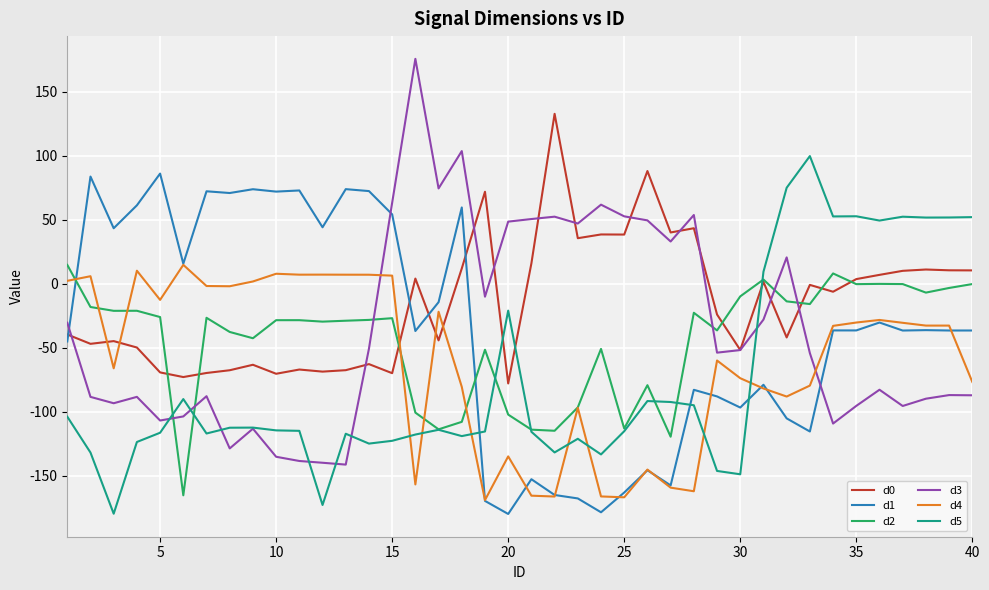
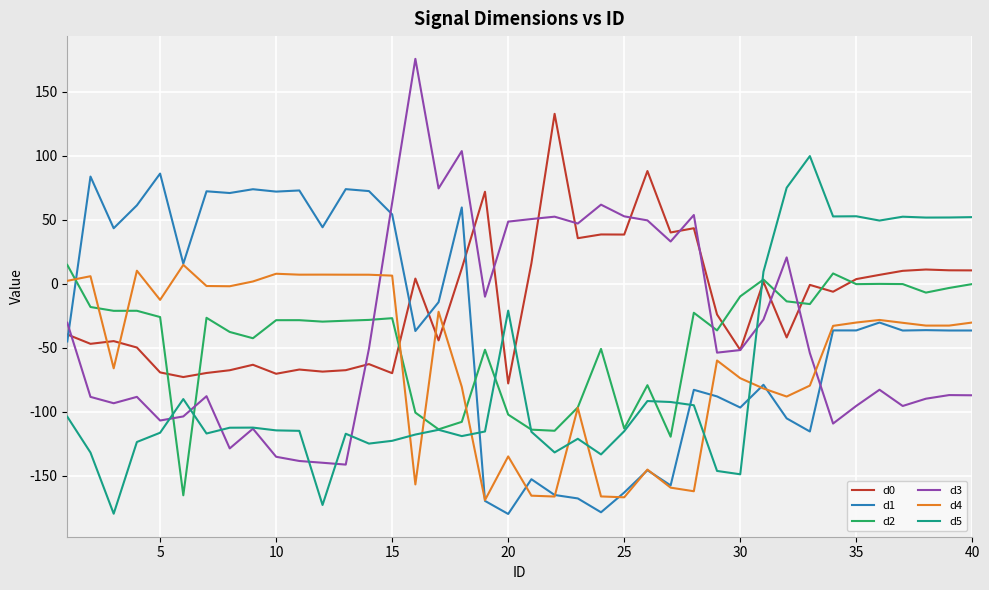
  {
    "d0": {
      "5": -69,
      "10": -70,
      "15": -70,
      "20": -78,
      "25": 38,
      "35": 3,
      "40": 10
    },
    "d1": {
      "5": 86,
      "10": 72,
      "15": 54,
      "20": -180,
      "25": -163,
      "30": -97,
      "35": -37,
      "40": -37
    },
    "d3": {
      "5": -107,
      "10": -135,
      "15": 63,
      "20": 48,
      "25": 52,
      "35": -96,
      "40": -87
    },
    "d4": {
      "5": -13,
      "10": 8,
      "15": 6,
      "20": -135,
      "25": -167,
      "30": -74,
      "35": -30,
-     "40": -77
+     "40": -30
    }
  }
